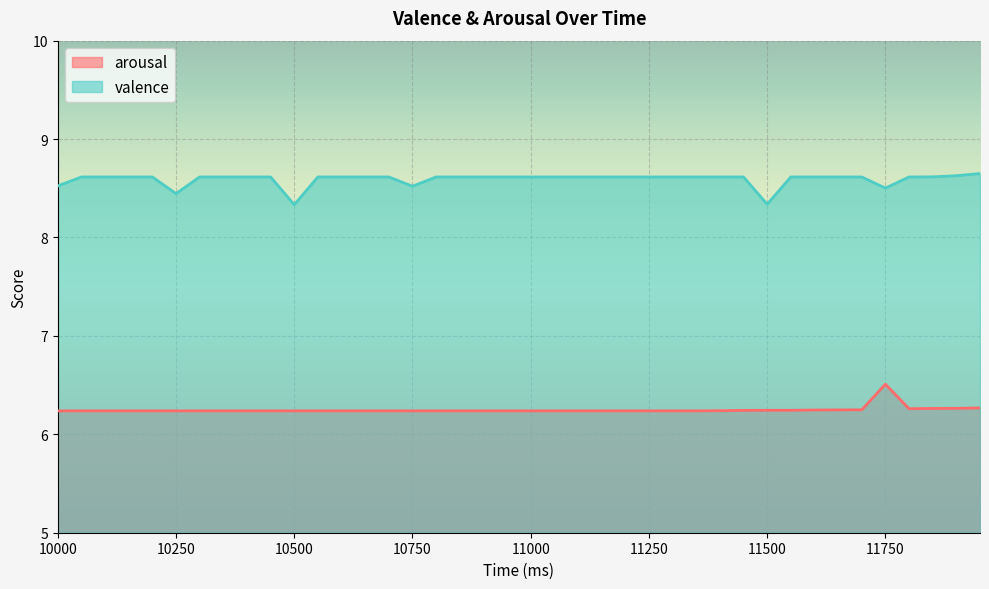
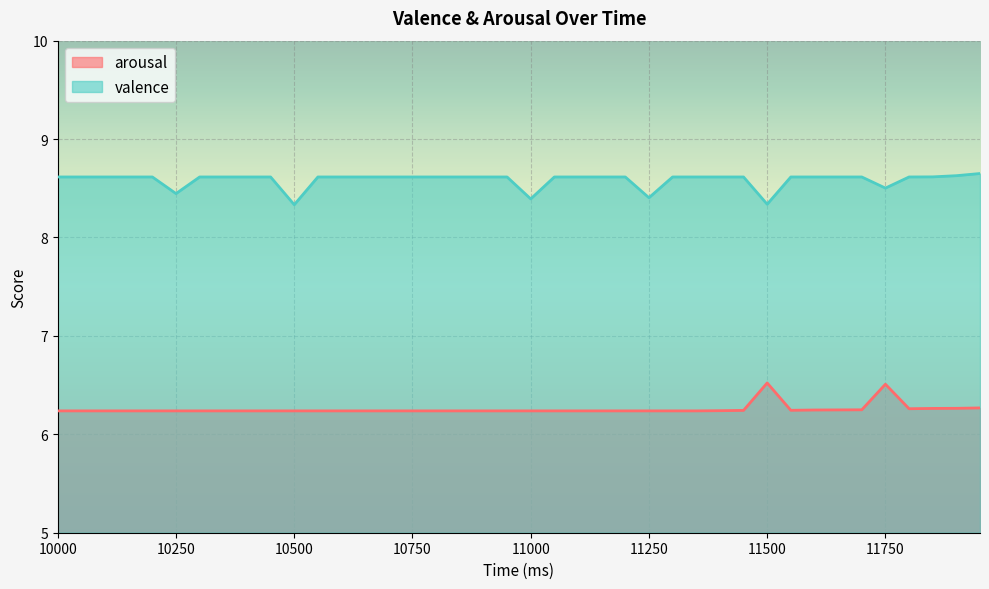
  {
    "arousal": {
      "10000": 6.2,
      "10250": 6.2,
      "10500": 6.2,
      "10750": 6.2,
      "11000": 6.2,
      "11250": 6.2,
-     "11500": 6.2,
+     "11500": 6.5,
      "11750": 6.5
    },
    "valence": {
-     "10000": 8.5,
+     "10000": 8.6,
      "10250": 8.4,
      "10500": 8.3,
-     "10750": 8.5,
-     "11000": 8.6,
-     "11250": 8.6,
+     "10750": 8.6,
+     "11000": 8.4,
+     "11250": 8.4,
      "11500": 8.3,
      "11750": 8.5
    }
  }
